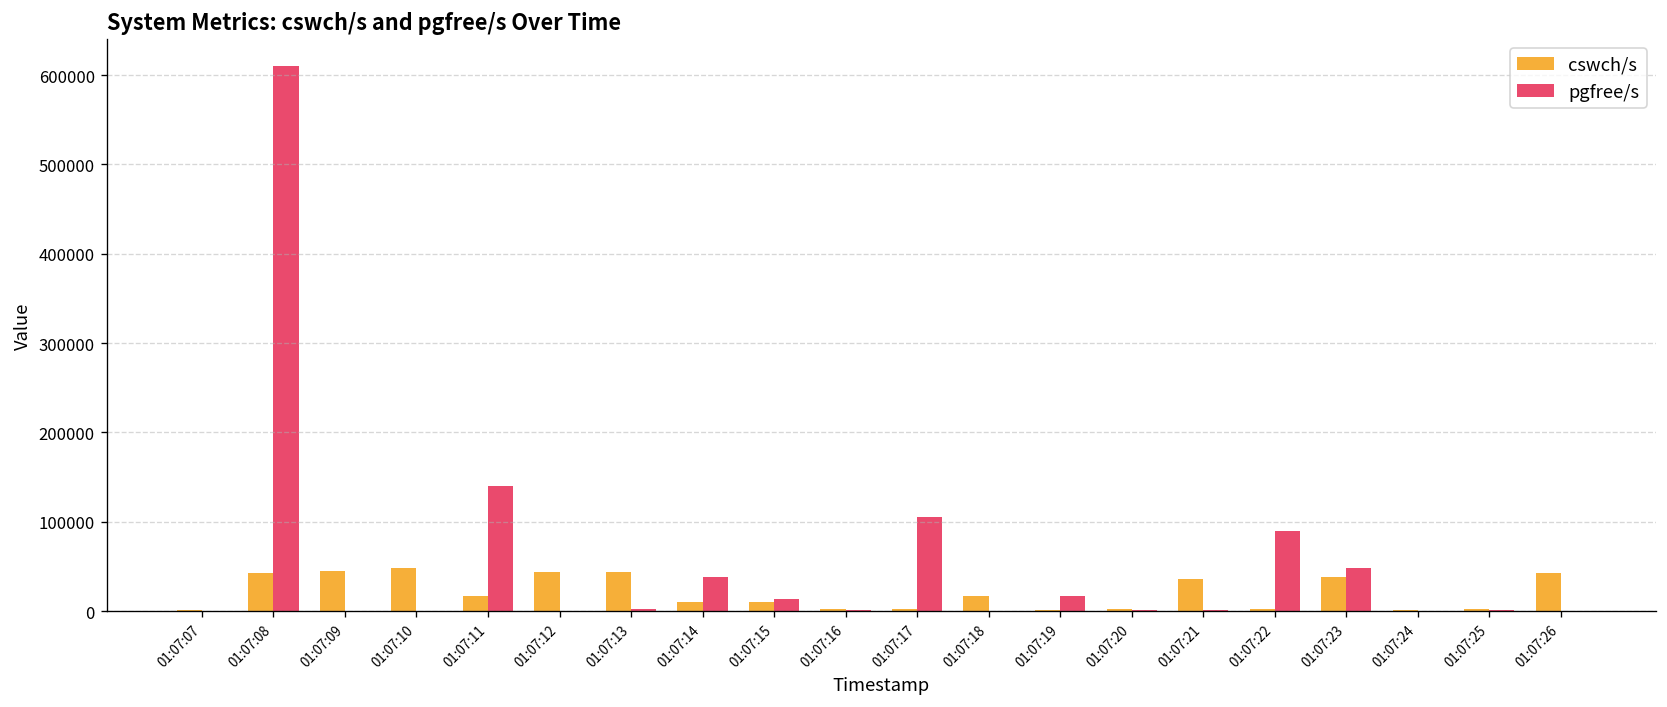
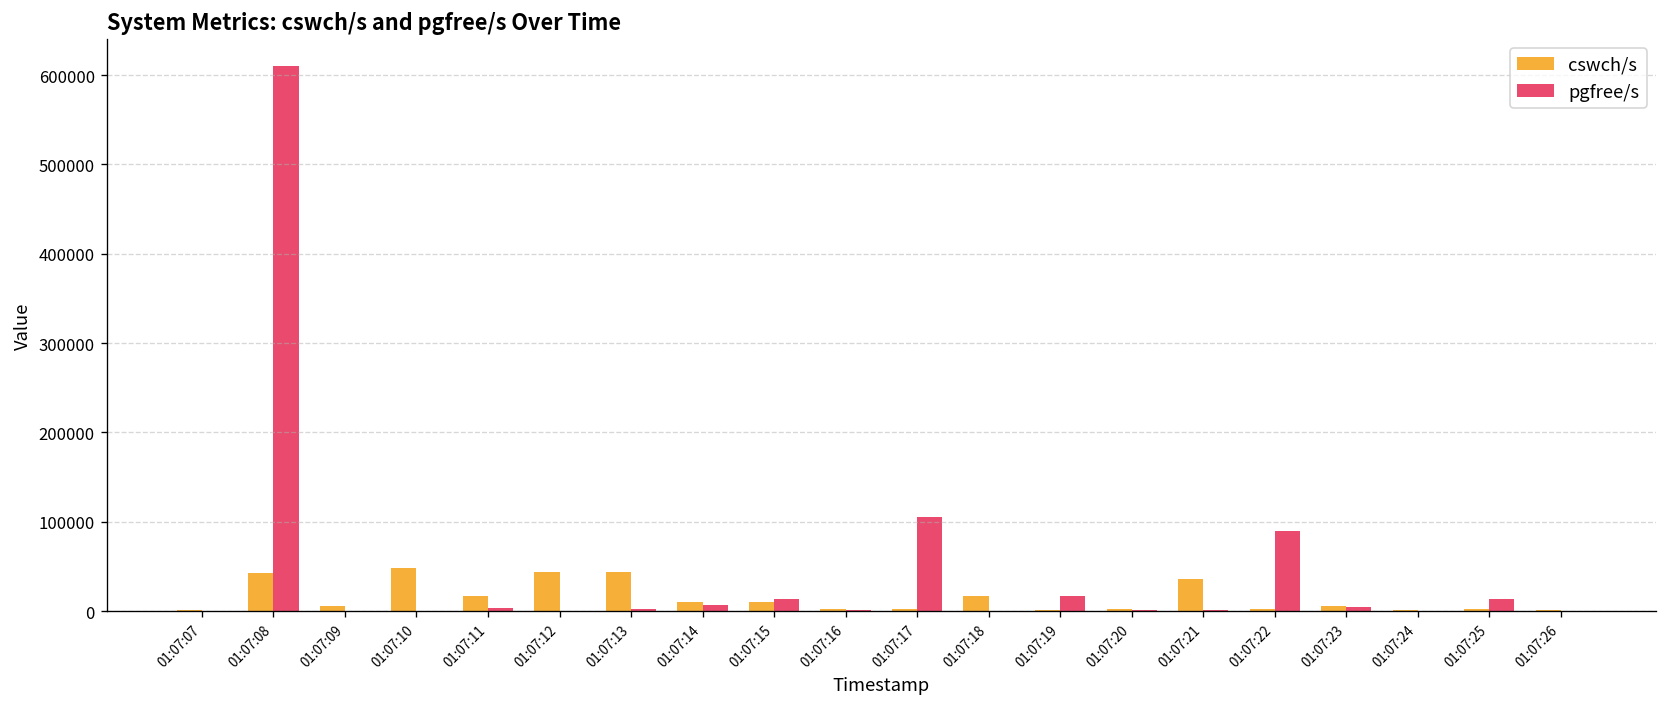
  {
    "cswch/s": {
      "01:07:08": 40000,
-     "01:07:09": 50000,
+     "01:07:09": 10000,
      "01:07:10": 50000,
      "01:07:11": 20000,
      "01:07:12": 40000,
      "01:07:13": 40000,
      "01:07:14": 10000,
      "01:07:15": 10000,
      "01:07:18": 20000,
      "01:07:21": 40000,
-     "01:07:23": 40000,
-     "01:07:26": 40000
+     "01:07:23": 10000,
+     "01:07:26": 0
    },
    "pgfree/s": {
      "01:07:08": 610000,
-     "01:07:11": 140000,
-     "01:07:14": 40000,
+     "01:07:11": 0,
+     "01:07:14": 10000,
      "01:07:15": 10000,
      "01:07:17": 110000,
      "01:07:19": 20000,
      "01:07:22": 90000,
-     "01:07:23": 50000,
-     "01:07:25": 0
+     "01:07:23": 10000,
+     "01:07:25": 10000
    }
  }
